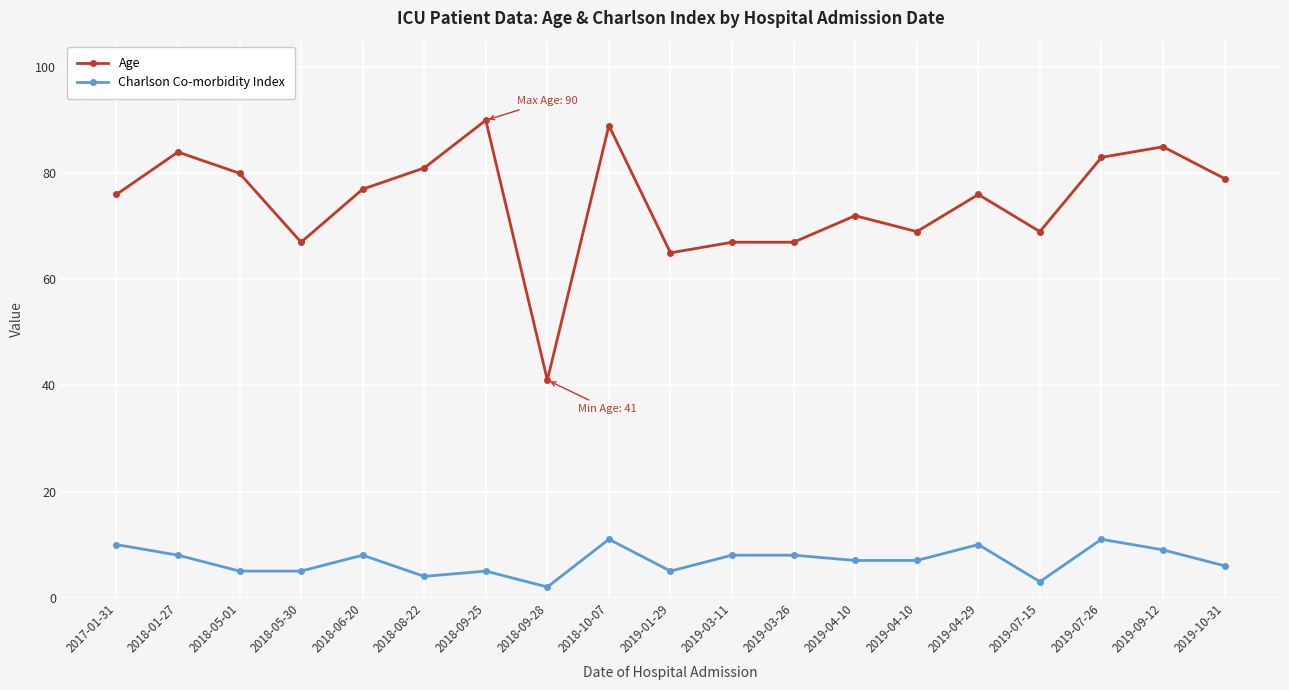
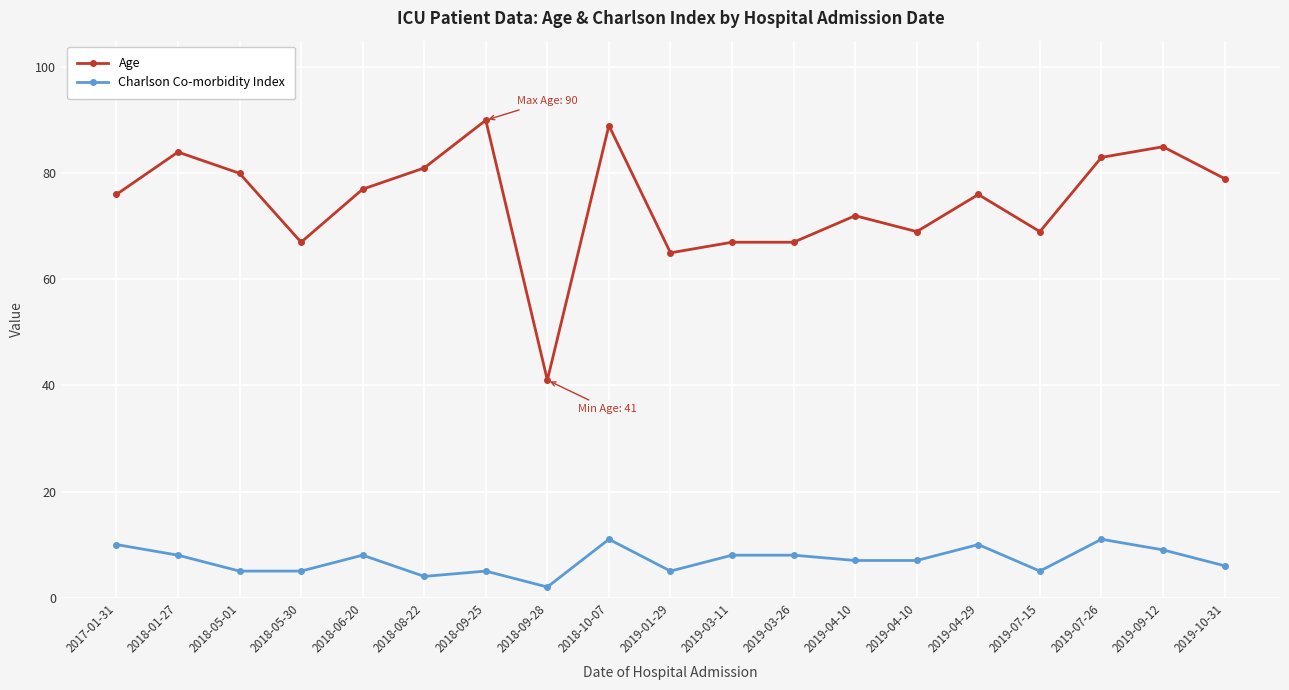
  {
    "Age": {
      "2018-09-25": 90,
      "2018-09-28": 41
    },
    "Charlson Co-morbidity Index": {
      "2017-01-31": 10,
      "2018-01-27": 8,
      "2018-05-01": 5,
      "2018-05-30": 5,
      "2018-06-20": 8,
      "2018-08-22": 4,
      "2018-09-25": 5,
      "2018-09-28": 2,
      "2018-10-07": 11,
      "2019-01-29": 5,
      "2019-03-11": 8,
      "2019-03-26": 8,
      "2019-04-29": 10,
-     "2019-07-15": 3,
+     "2019-07-15": 5,
      "2019-07-26": 11,
      "2019-09-12": 9,
      "2019-10-31": 6
    }
  }
